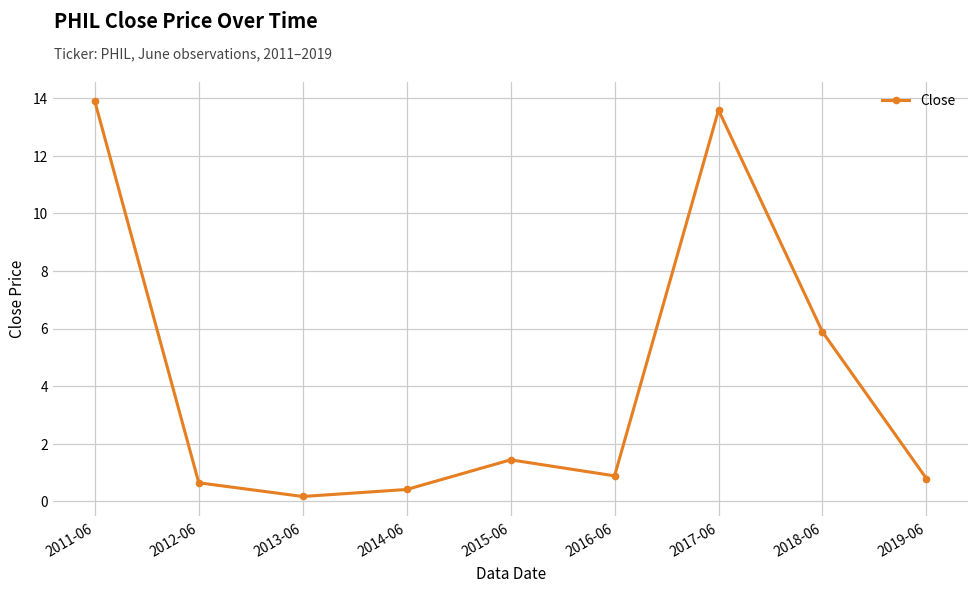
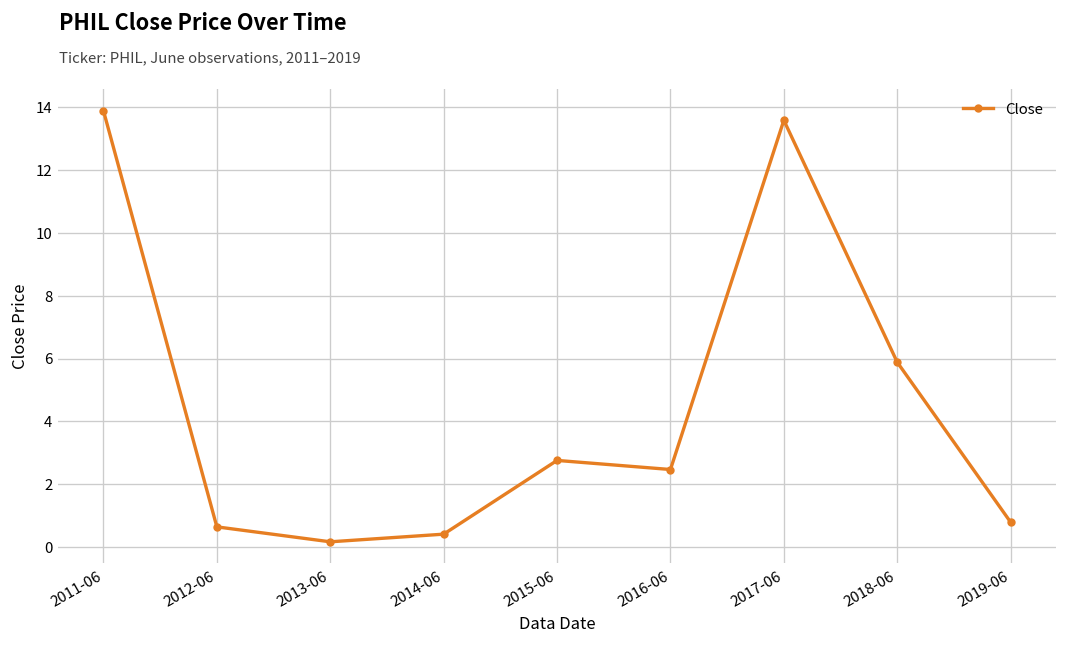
  {
    "2011-06": 13.9,
    "2012-06": 0.6,
    "2013-06": 0.2,
    "2014-06": 0.4,
-   "2015-06": 1.4,
-   "2016-06": 0.9,
+   "2015-06": 2.8,
+   "2016-06": 2.5,
    "2017-06": 13.6,
    "2018-06": 5.9,
    "2019-06": 0.8
  }
